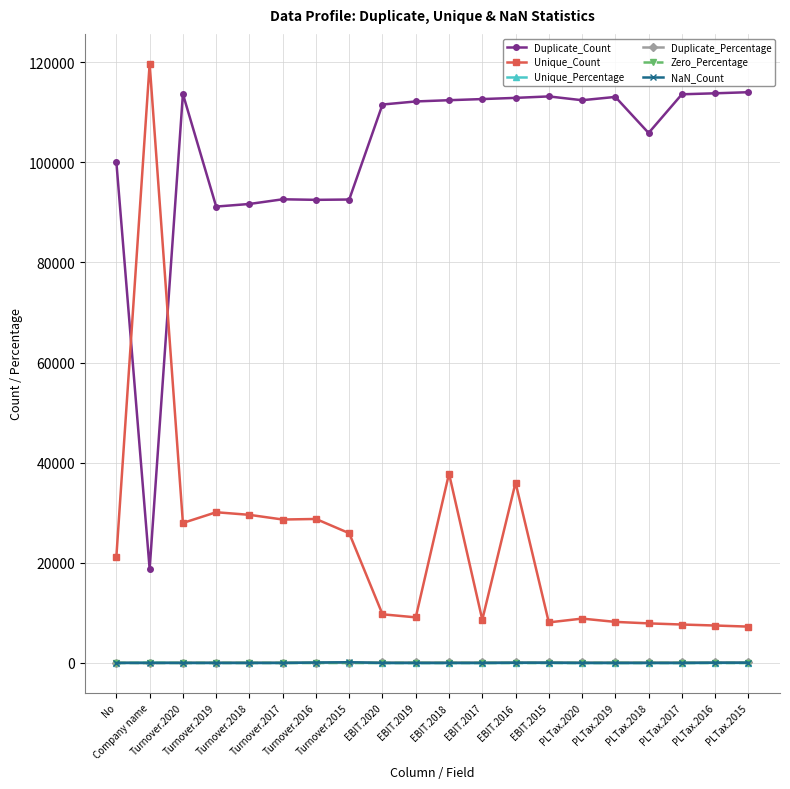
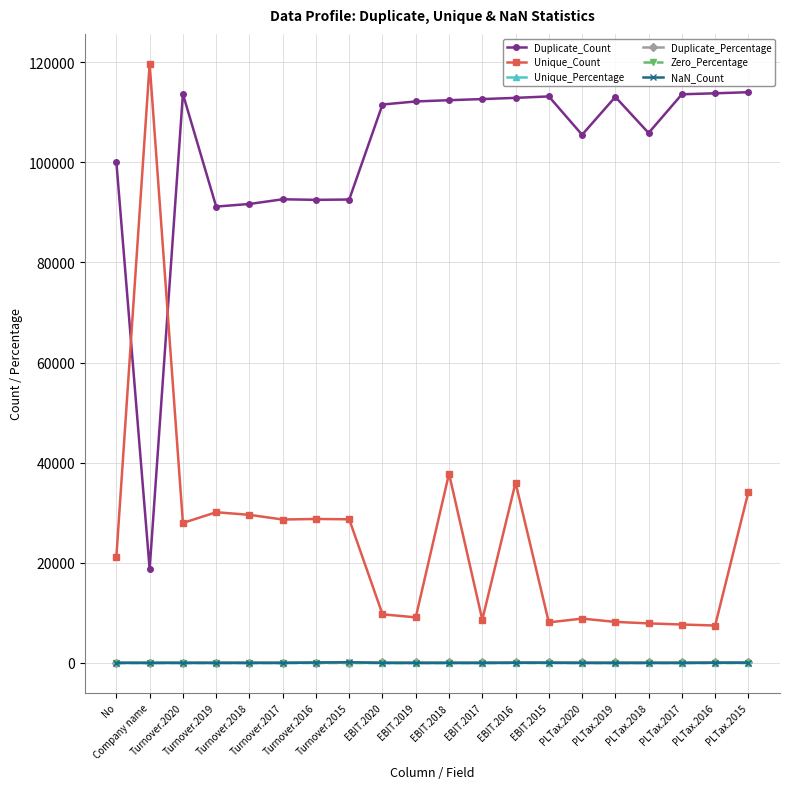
  {
    "Duplicate_Count": {
      "No": 100000,
      "Company name": 19000,
      "Turnover.2020": 114000,
      "Turnover.2019": 91000,
      "Turnover.2018": 92000,
      "Turnover.2017": 93000,
      "Turnover.2016": 92000,
      "Turnover.2015": 93000,
      "EBIT.2020": 112000,
      "EBIT.2019": 112000,
      "EBIT.2018": 112000,
      "EBIT.2017": 113000,
      "EBIT.2016": 113000,
      "EBIT.2015": 113000,
-     "PLTax.2020": 112000,
+     "PLTax.2020": 105000,
      "PLTax.2019": 113000,
      "PLTax.2018": 106000,
      "PLTax.2017": 114000,
      "PLTax.2016": 114000,
      "PLTax.2015": 114000
    },
    "Unique_Count": {
      "No": 21000,
      "Company name": 120000,
      "Turnover.2020": 28000,
      "Turnover.2019": 30000,
      "Turnover.2018": 30000,
      "Turnover.2017": 29000,
      "Turnover.2016": 29000,
-     "Turnover.2015": 26000,
+     "Turnover.2015": 29000,
      "EBIT.2020": 10000,
      "EBIT.2019": 9000,
      "EBIT.2018": 38000,
      "EBIT.2017": 9000,
      "EBIT.2016": 36000,
      "EBIT.2015": 8000,
      "PLTax.2020": 9000,
      "PLTax.2019": 8000,
      "PLTax.2018": 8000,
      "PLTax.2017": 8000,
      "PLTax.2016": 7000,
-     "PLTax.2015": 7000
+     "PLTax.2015": 34000
    }
  }
